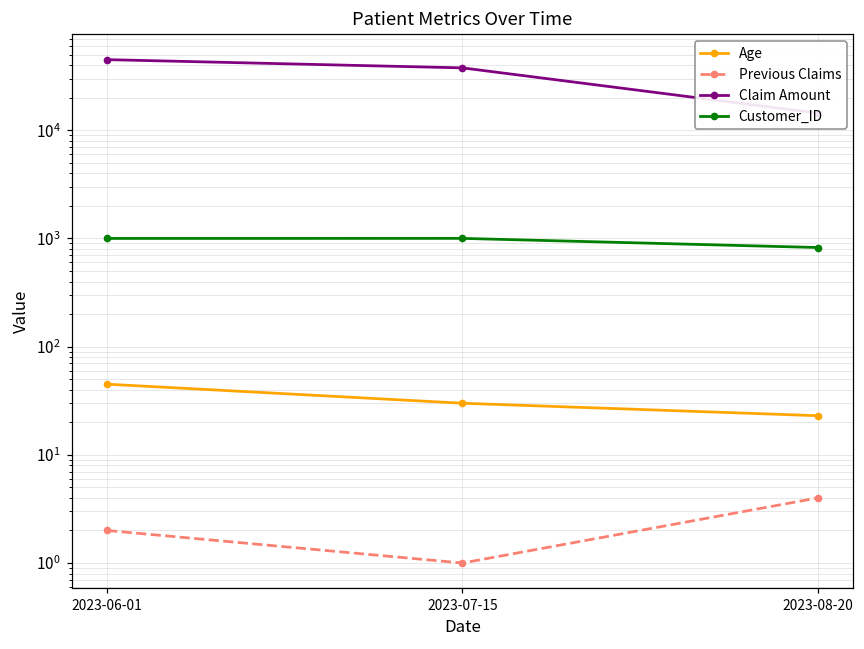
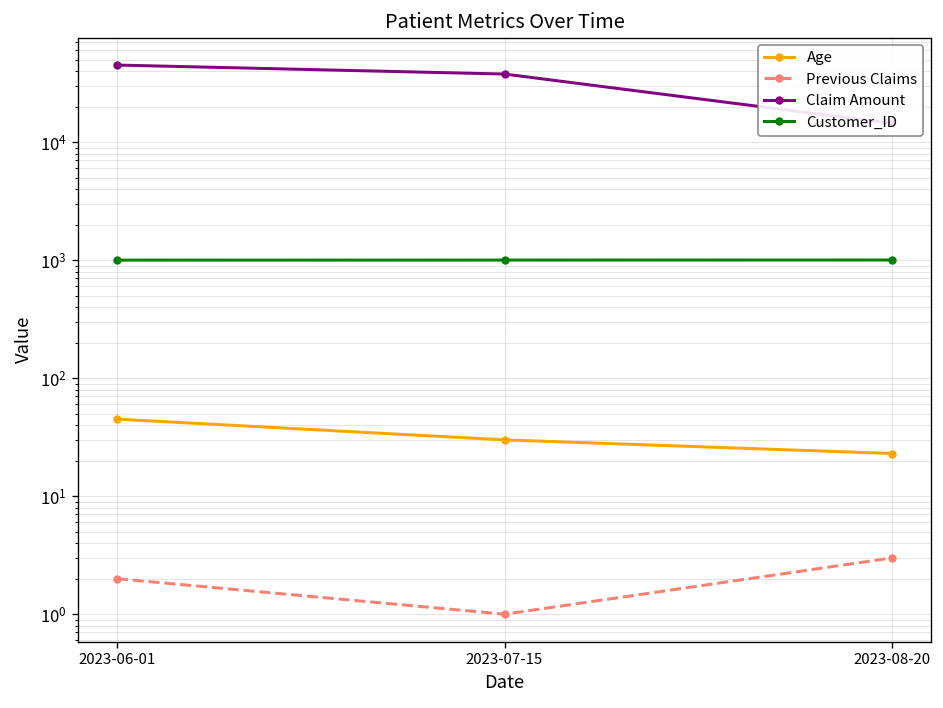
  {
    "Age": {
      "2023-06-01": 50,
      "2023-07-15": 30,
      "2023-08-20": 23
    },
    "Previous Claims": {
      "2023-06-01": 2,
      "2023-07-15": 1,
-     "2023-08-20": 4
+     "2023-08-20": 3
    },
    "Claim Amount": {
      "2023-06-01": 50000,
      "2023-07-15": 38000
    },
    "Customer_ID": {
      "2023-06-01": 1000,
      "2023-07-15": 1000,
-     "2023-08-20": 800
+     "2023-08-20": 1000
    }
  }
